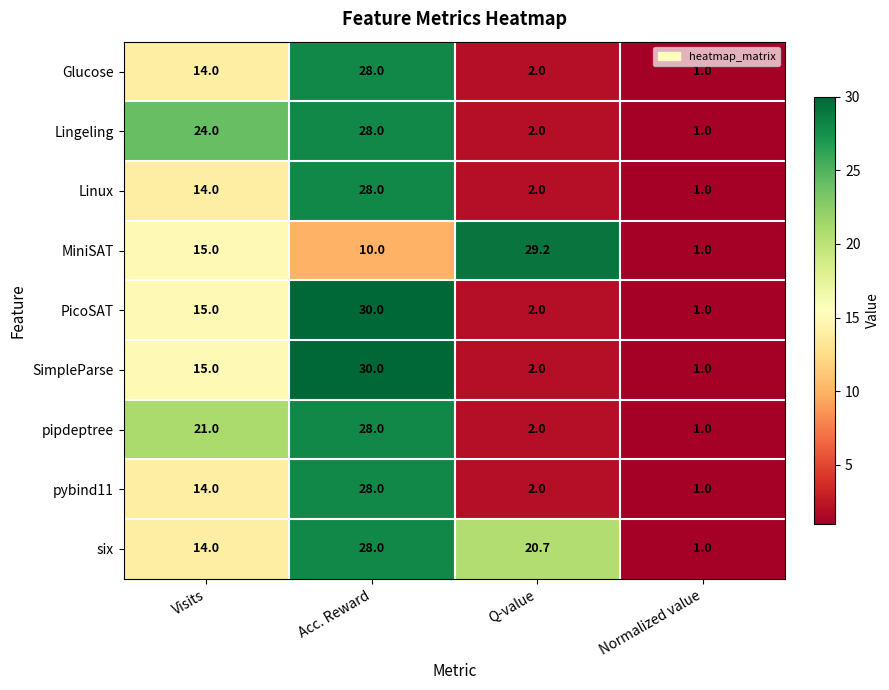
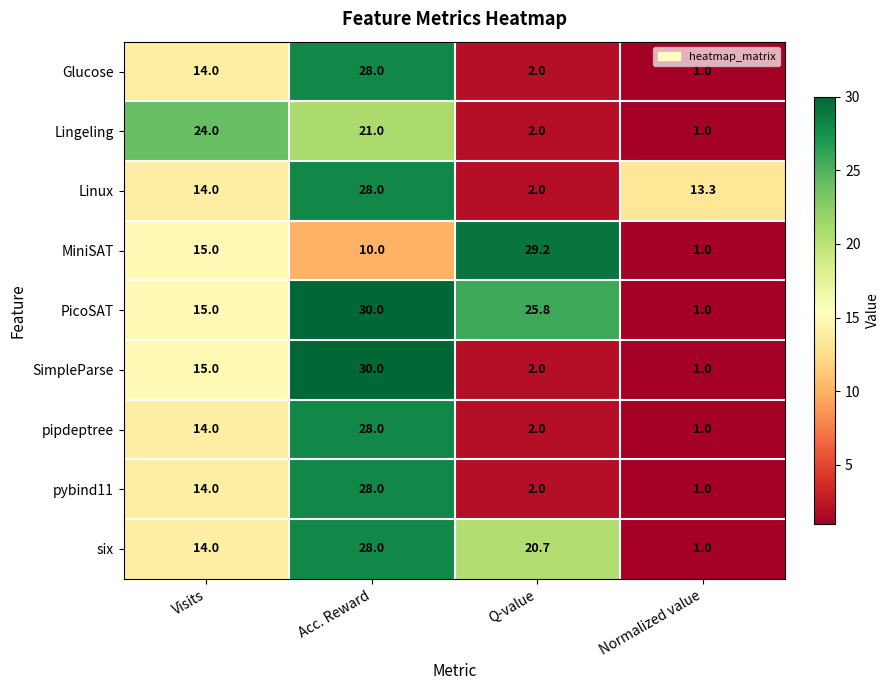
  {
    "Glucose": {
      "Visits": 14.0,
      "Acc. Reward": 28.0,
      "Q-value": 2.0
    },
    "Lingeling": {
      "Visits": 24.0,
-     "Acc. Reward": 28.0,
+     "Acc. Reward": 21.0,
      "Q-value": 2.0,
      "Normalized value": 1.0
    },
    "Linux": {
      "Visits": 14.0,
      "Acc. Reward": 28.0,
      "Q-value": 2.0,
-     "Normalized value": 1.0
+     "Normalized value": 13.3
    },
    "MiniSAT": {
      "Visits": 15.0,
      "Acc. Reward": 10.0,
      "Q-value": 29.2,
      "Normalized value": 1.0
    },
    "PicoSAT": {
      "Visits": 15.0,
      "Acc. Reward": 30.0,
-     "Q-value": 2.0,
+     "Q-value": 25.8,
      "Normalized value": 1.0
    },
    "SimpleParse": {
      "Visits": 15.0,
      "Acc. Reward": 30.0,
      "Q-value": 2.0,
      "Normalized value": 1.0
    },
    "pipdeptree": {
-     "Visits": 21.0,
+     "Visits": 14.0,
      "Acc. Reward": 28.0,
      "Q-value": 2.0,
      "Normalized value": 1.0
    },
    "pybind11": {
      "Visits": 14.0,
      "Acc. Reward": 28.0,
      "Q-value": 2.0,
      "Normalized value": 1.0
    },
    "six": {
      "Visits": 14.0,
      "Acc. Reward": 28.0,
      "Q-value": 20.7,
      "Normalized value": 1.0
    }
  }
